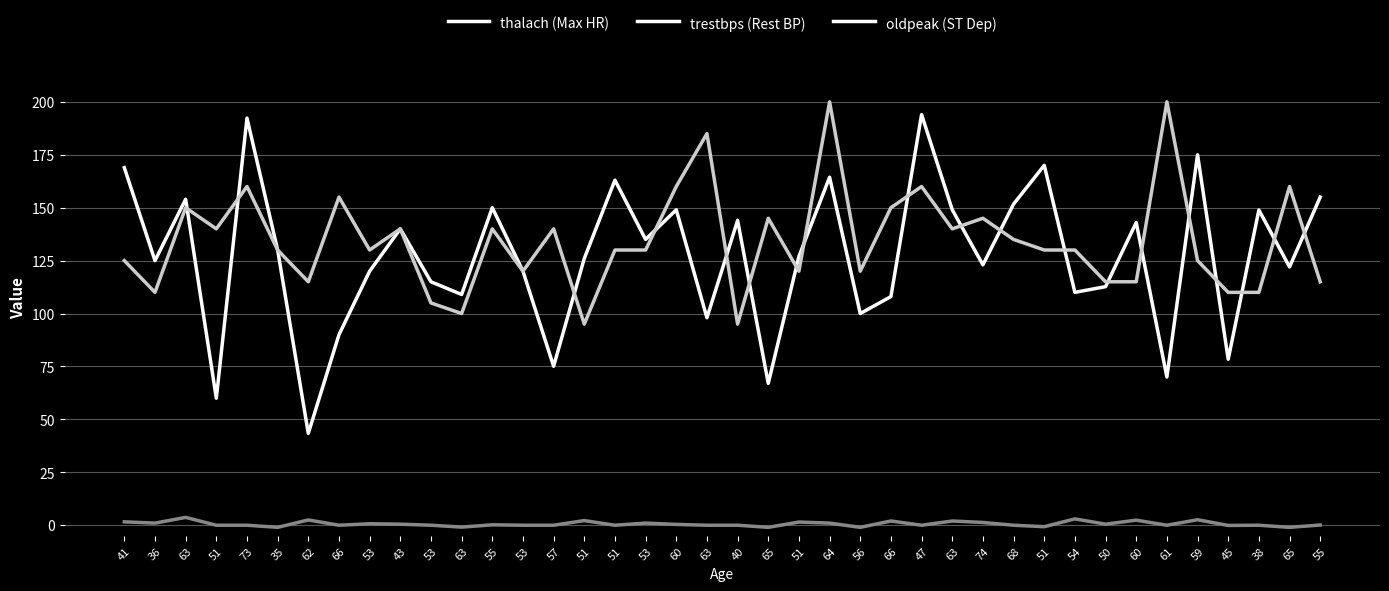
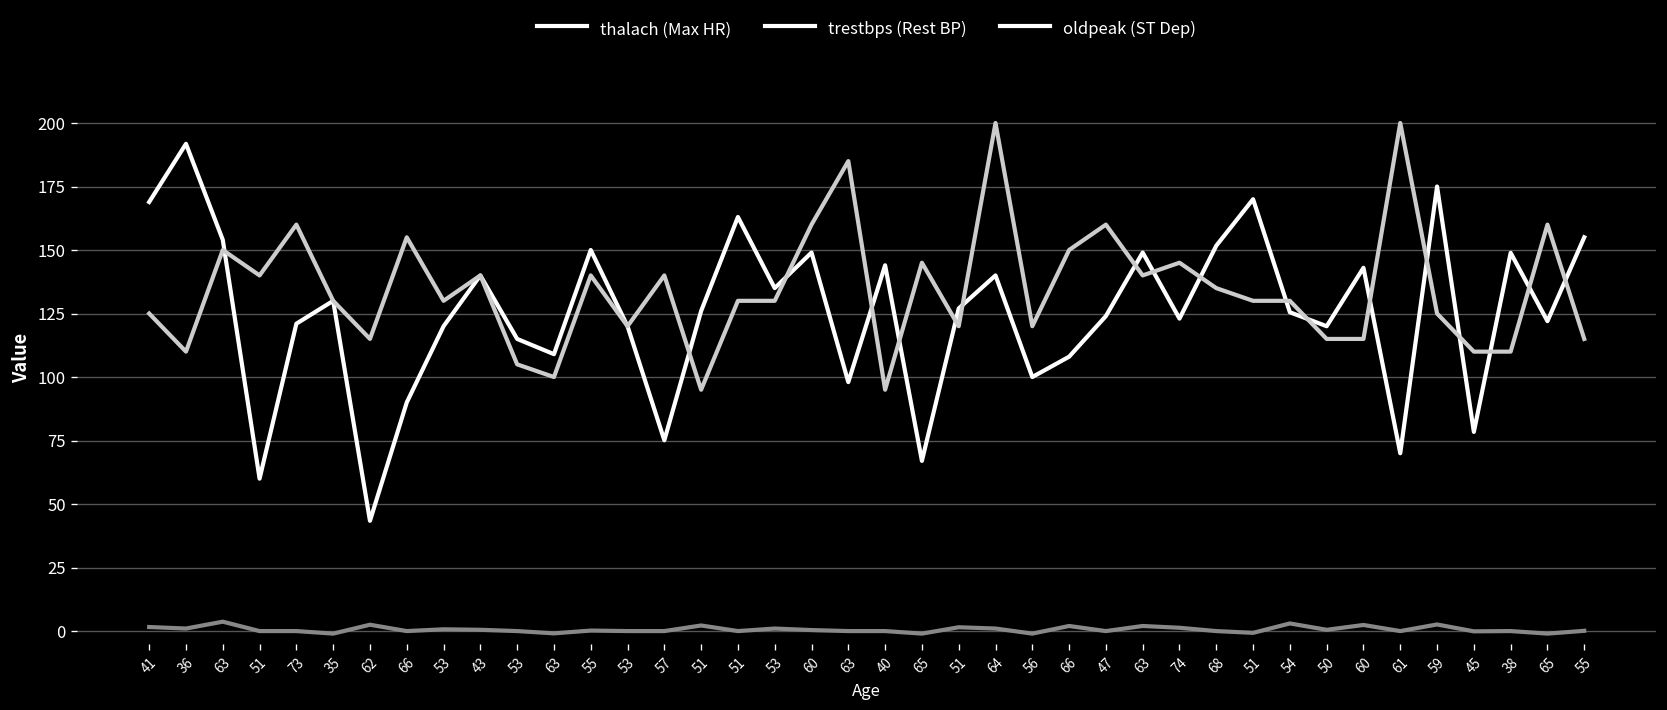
  {
    "thalach (Max HR)": {
      "41": 169,
-     "36": 125,
-     "73": 192,
+     "36": 192,
+     "73": 121,
      "62": 43,
      "57": 75,
      "40": 144,
-     "64": 164,
+     "64": 140,
      "56": 100,
-     "47": 194,
+     "47": 124,
      "74": 123,
      "68": 152,
-     "54": 110,
-     "50": 113,
+     "54": 126,
+     "50": 120,
      "61": 70,
      "59": 175,
      "45": 78,
      "38": 149
    }
  }
